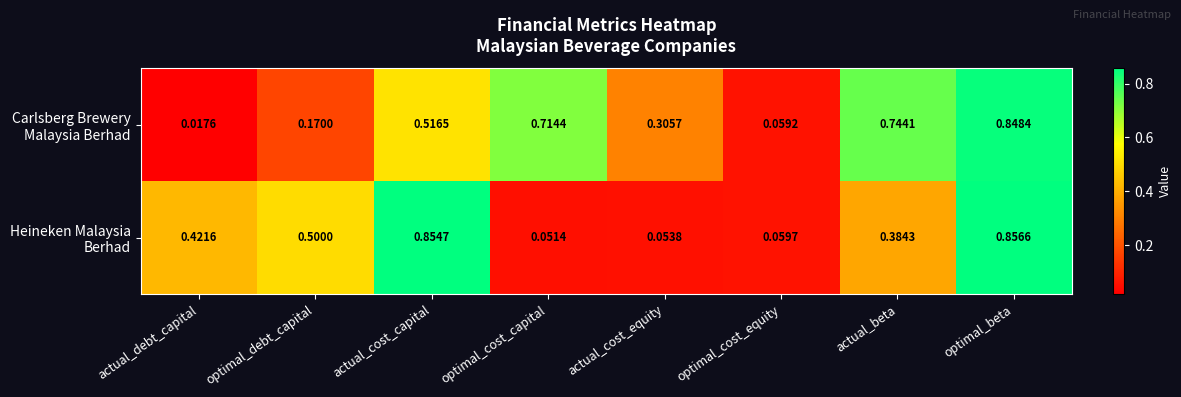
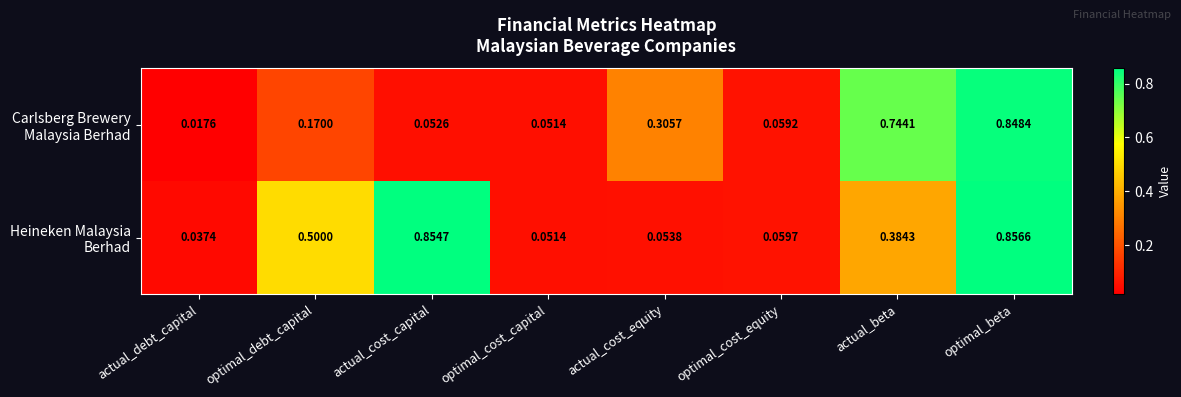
  {
    "Carlsberg Brewery Malaysia Berhad": {
      "actual_debt_capital": 0.0176,
      "optimal_debt_capital": 0.1700,
-     "actual_cost_capital": 0.5165,
-     "optimal_cost_capital": 0.7144,
+     "actual_cost_capital": 0.0526,
+     "optimal_cost_capital": 0.0514,
      "actual_cost_equity": 0.3057,
      "optimal_cost_equity": 0.0592,
      "actual_beta": 0.7441,
      "optimal_beta": 0.8484
    },
    "Heineken Malaysia Berhad": {
-     "actual_debt_capital": 0.4216,
+     "actual_debt_capital": 0.0374,
      "optimal_debt_capital": 0.5000,
      "actual_cost_capital": 0.8547,
      "optimal_cost_capital": 0.0514,
      "actual_cost_equity": 0.0538,
      "optimal_cost_equity": 0.0597,
      "actual_beta": 0.3843,
      "optimal_beta": 0.8566
    }
  }
